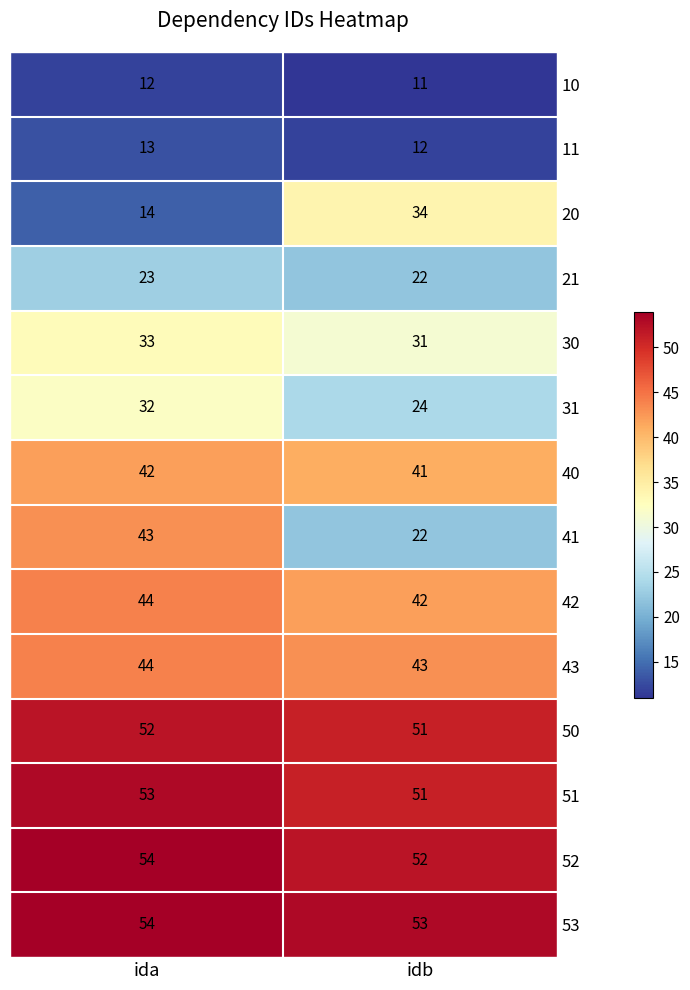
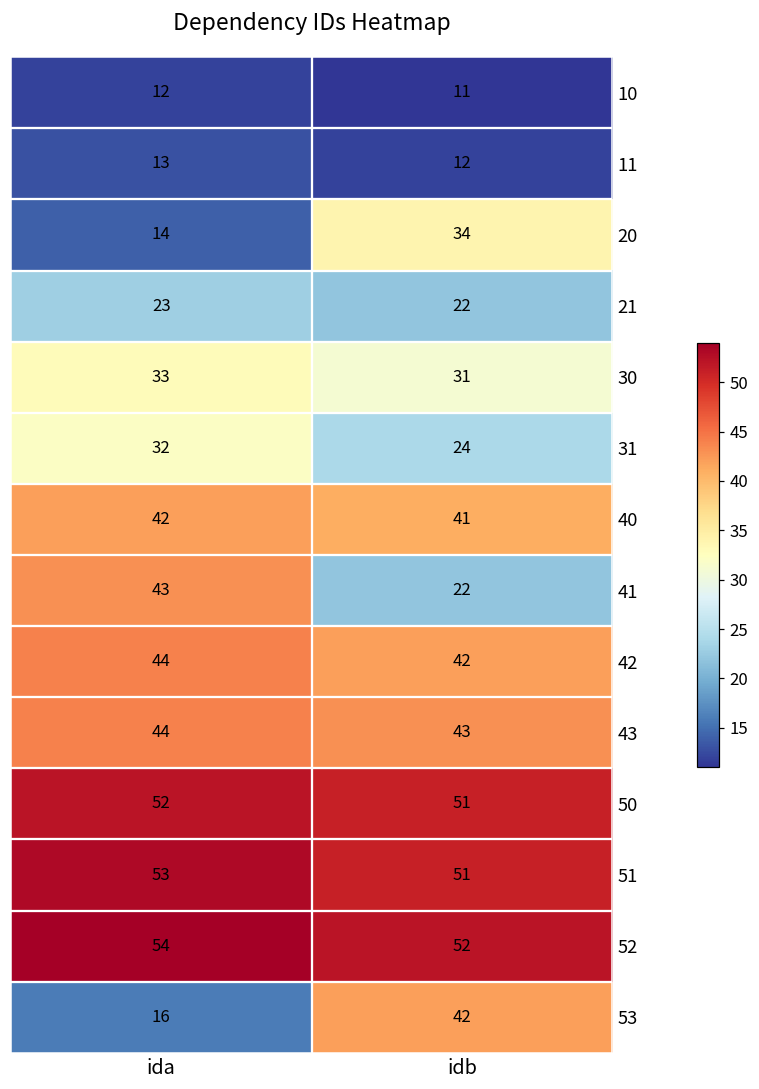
  {
    "10": {
      "ida": 12,
      "idb": 11
    },
    "11": {
      "ida": 13,
      "idb": 12
    },
    "20": {
      "ida": 14,
      "idb": 34
    },
    "21": {
      "ida": 23,
      "idb": 22
    },
    "30": {
      "ida": 33,
      "idb": 31
    },
    "31": {
      "ida": 32,
      "idb": 24
    },
    "40": {
      "ida": 42,
      "idb": 41
    },
    "41": {
      "ida": 43,
      "idb": 22
    },
    "42": {
      "ida": 44,
      "idb": 42
    },
    "43": {
      "ida": 44,
      "idb": 43
    },
    "50": {
      "ida": 52,
      "idb": 51
    },
    "51": {
      "ida": 53,
      "idb": 51
    },
    "52": {
      "ida": 54,
      "idb": 52
    },
    "53": {
-     "ida": 54,
-     "idb": 53
+     "ida": 16,
+     "idb": 42
    }
  }
